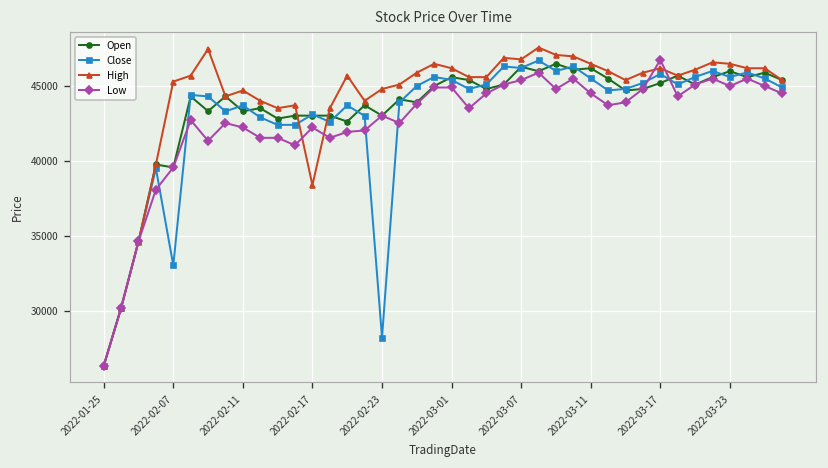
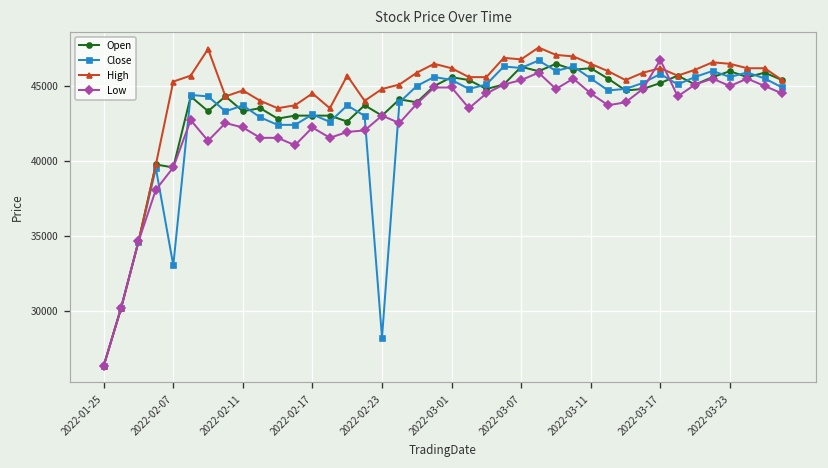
  {
    "Open": {
      "2022-02-11": 43300,
      "2022-03-11": 46200,
      "2022-03-17": 45200,
      "2022-03-23": 46000
    },
    "Close": {
      "2022-02-07": 33000,
      "2022-02-11": 43700,
      "2022-02-23": 28200,
      "2022-03-11": 45500,
      "2022-03-17": 45800,
      "2022-03-23": 45600
    },
    "High": {
      "2022-02-07": 45300,
      "2022-02-11": 44700,
-     "2022-02-17": 38400,
+     "2022-02-17": 44500,
      "2022-02-23": 44800,
      "2022-03-01": 46200,
      "2022-03-07": 46800,
      "2022-03-11": 46500,
      "2022-03-17": 46200,
      "2022-03-23": 46500
    },
    "Low": {
      "2022-02-11": 42200,
      "2022-02-17": 42200,
      "2022-03-01": 44900,
      "2022-03-07": 45400,
      "2022-03-11": 44500,
      "2022-03-17": 46700,
      "2022-03-23": 45000
    }
  }
